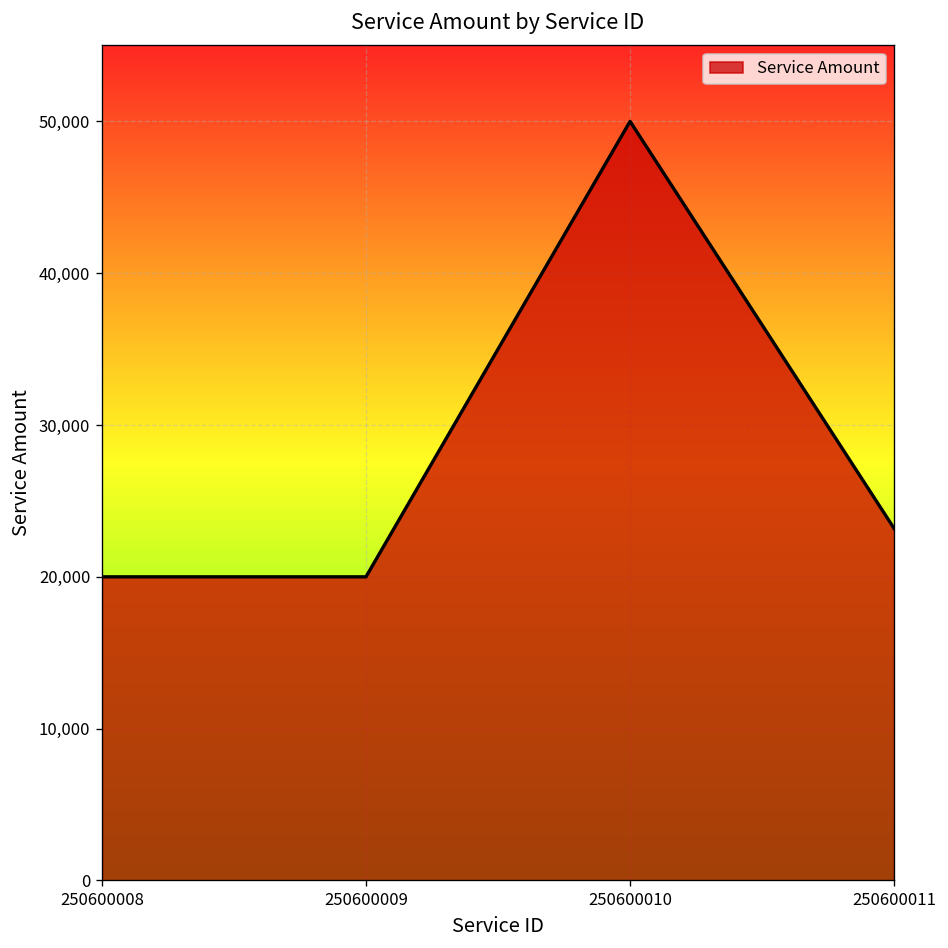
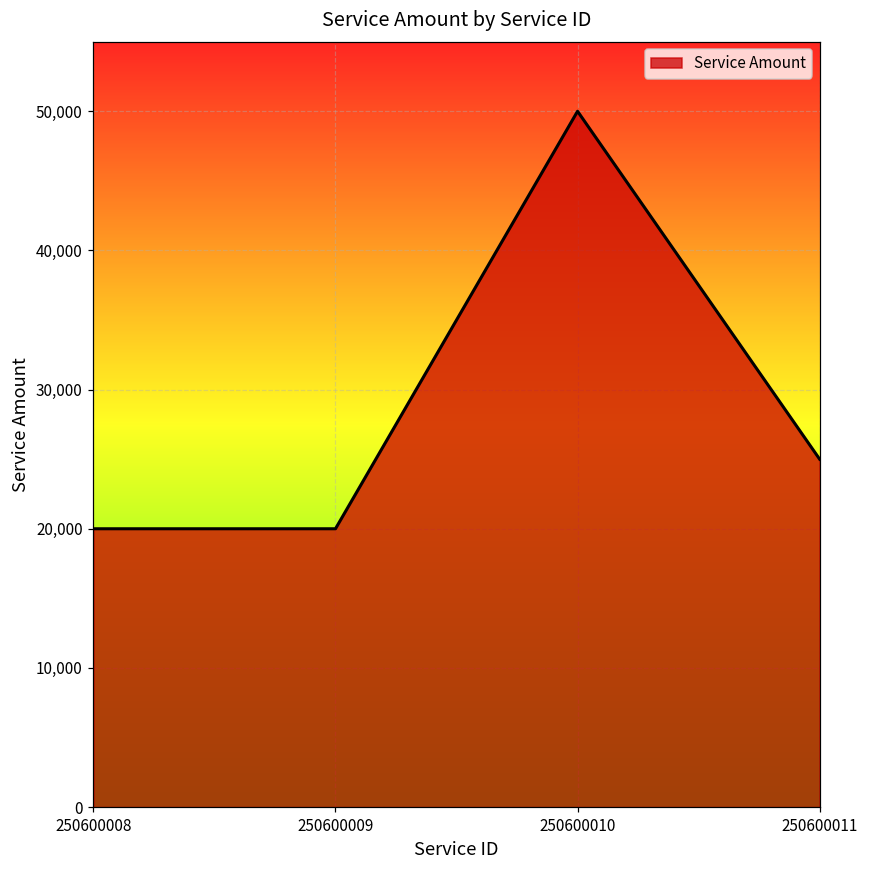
  {
    "250600008": "20,000",
    "250600009": "20,000",
    "250600010": "50,000",
-   "250600011": "23,200"
+   "250600011": "25,000"
  }
